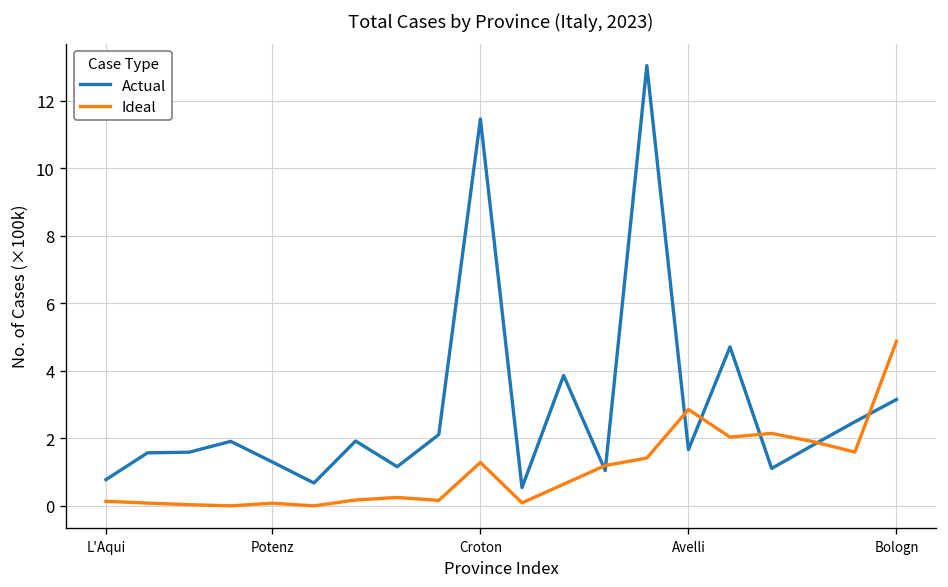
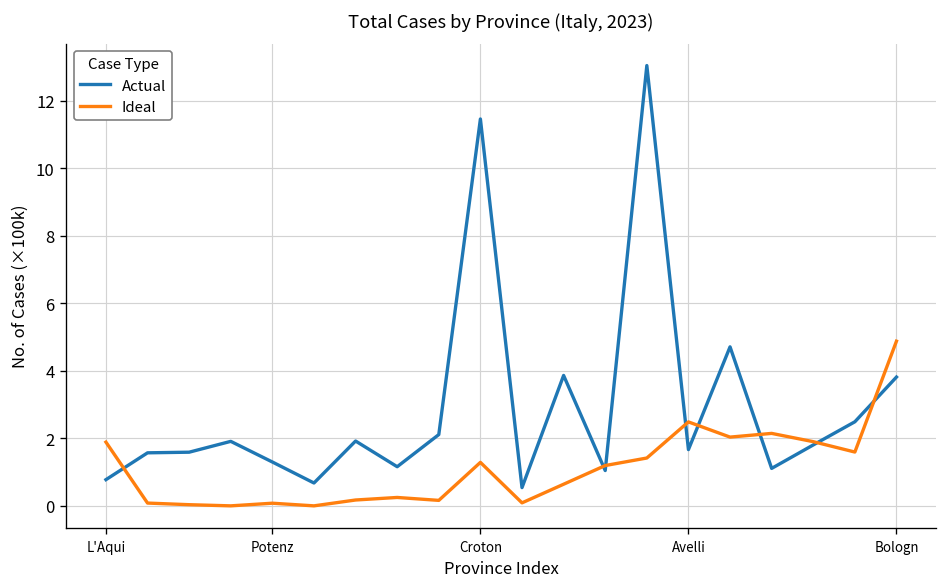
  {
    "Actual": {
      "L'Aqui": 0.8,
      "Potenz": 1.3,
      "Croton": 11.5,
      "Avelli": 1.7,
-     "Bologn": 3.2
+     "Bologn": 3.8
    },
    "Ideal": {
-     "L'Aqui": 0.1,
+     "L'Aqui": 1.9,
      "Potenz": 0.1,
      "Croton": 1.3,
-     "Avelli": 2.9,
+     "Avelli": 2.5,
      "Bologn": 4.9
    }
  }
